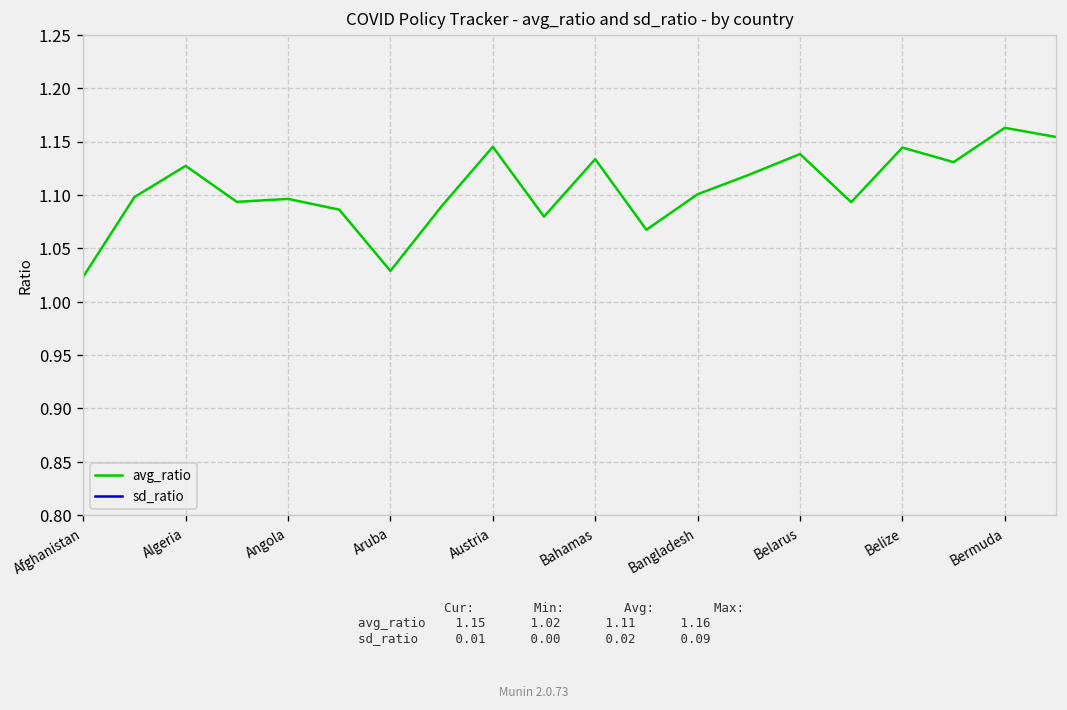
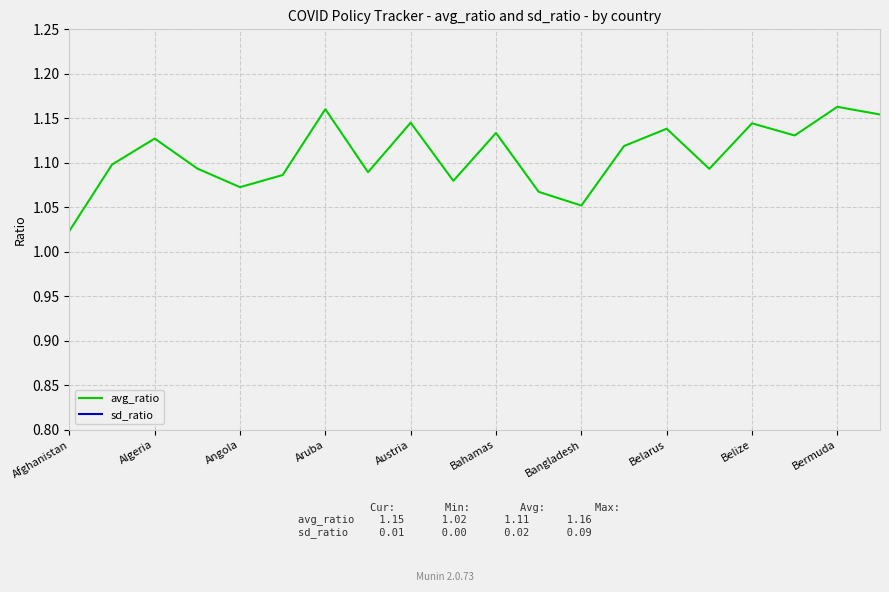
  {
    "avg_ratio": {
      "Afghanistan": 1.02,
      "Algeria": 1.13,
-     "Angola": 1.10,
-     "Aruba": 1.03,
+     "Angola": 1.07,
+     "Aruba": 1.16,
      "Austria": 1.15,
      "Bahamas": 1.13,
-     "Bangladesh": 1.10,
+     "Bangladesh": 1.05,
      "Belarus": 1.14,
      "Belize": 1.14,
      "Bermuda": 1.16
    }
  }
